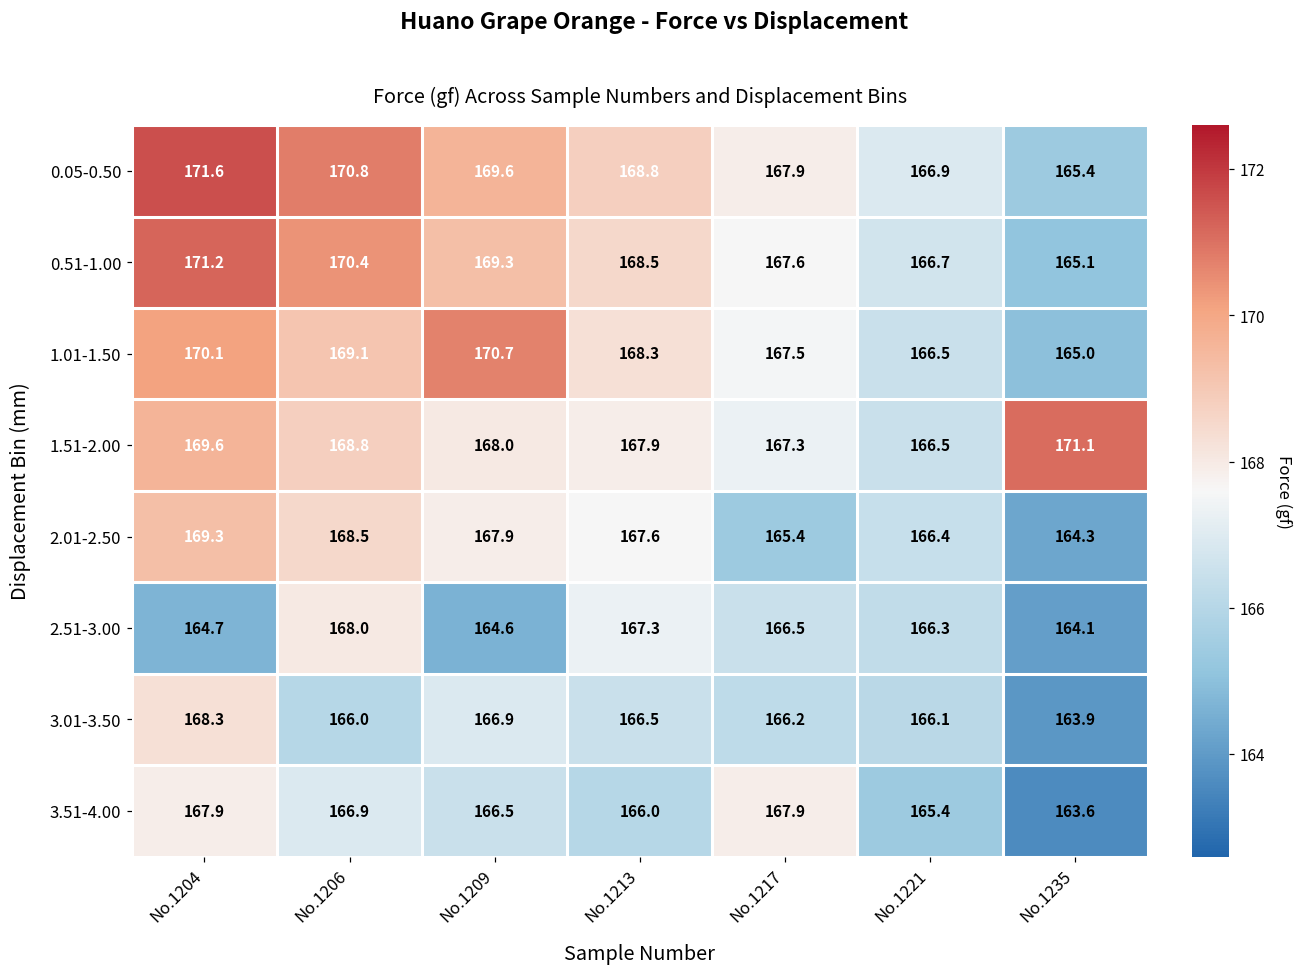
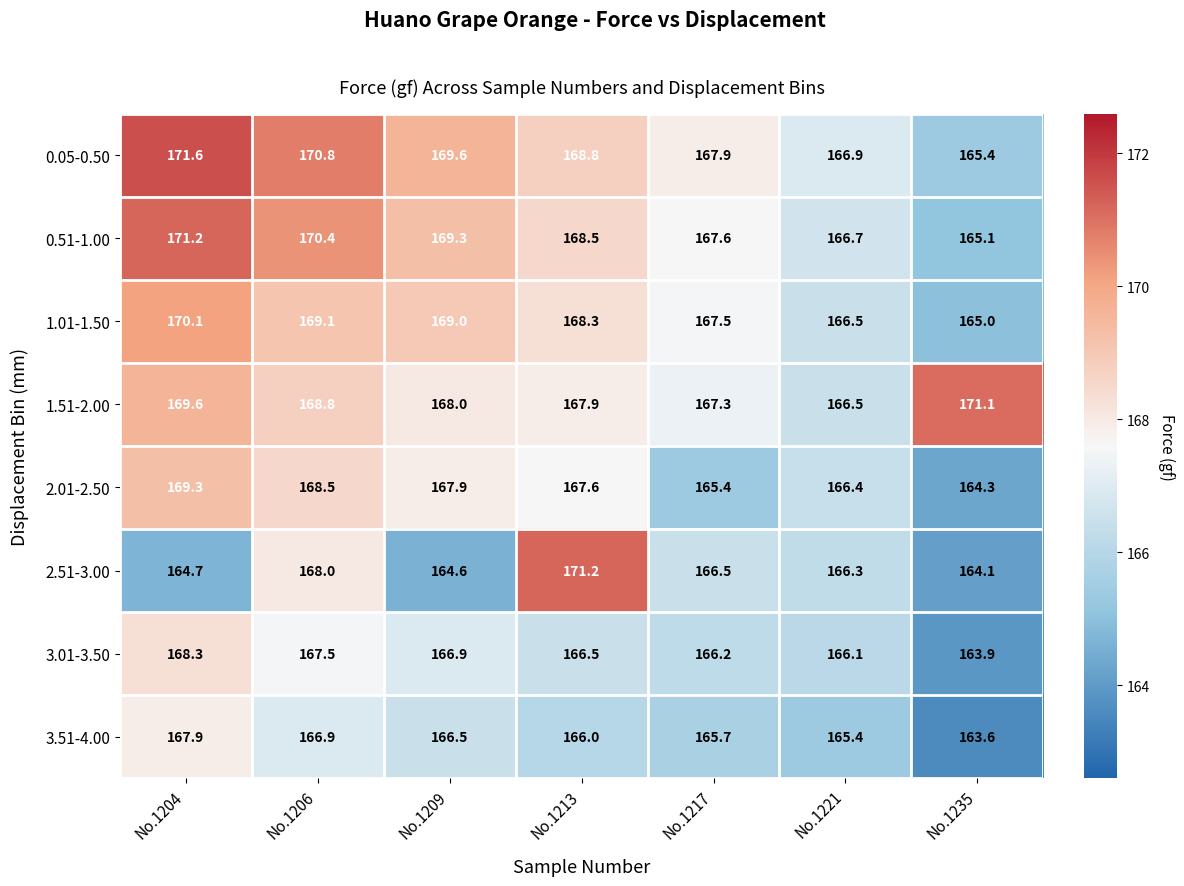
  {
    "0.05-0.50": {
      "No.1204": 171.6,
      "No.1206": 170.8,
      "No.1209": 169.6,
      "No.1213": 168.8,
      "No.1217": 167.9,
      "No.1221": 166.9,
      "No.1235": 165.4
    },
    "0.51-1.00": {
      "No.1204": 171.2,
      "No.1206": 170.4,
      "No.1209": 169.3,
      "No.1213": 168.5,
      "No.1217": 167.6,
      "No.1221": 166.7,
      "No.1235": 165.1
    },
    "1.01-1.50": {
      "No.1204": 170.1,
      "No.1206": 169.1,
-     "No.1209": 170.7,
+     "No.1209": 169.0,
      "No.1213": 168.3,
      "No.1217": 167.5,
      "No.1221": 166.5,
      "No.1235": 165.0
    },
    "1.51-2.00": {
      "No.1204": 169.6,
      "No.1206": 168.8,
      "No.1209": 168.0,
      "No.1213": 167.9,
      "No.1217": 167.3,
      "No.1221": 166.5,
      "No.1235": 171.1
    },
    "2.01-2.50": {
      "No.1204": 169.3,
      "No.1206": 168.5,
      "No.1209": 167.9,
      "No.1213": 167.6,
      "No.1217": 165.4,
      "No.1221": 166.4,
      "No.1235": 164.3
    },
    "2.51-3.00": {
      "No.1204": 164.7,
      "No.1206": 168.0,
      "No.1209": 164.6,
-     "No.1213": 167.3,
+     "No.1213": 171.2,
      "No.1217": 166.5,
      "No.1221": 166.3,
      "No.1235": 164.1
    },
    "3.01-3.50": {
      "No.1204": 168.3,
-     "No.1206": 166.0,
+     "No.1206": 167.5,
      "No.1209": 166.9,
      "No.1213": 166.5,
      "No.1217": 166.2,
      "No.1221": 166.1,
      "No.1235": 163.9
    },
    "3.51-4.00": {
      "No.1204": 167.9,
      "No.1206": 166.9,
      "No.1209": 166.5,
      "No.1213": 166.0,
-     "No.1217": 167.9,
+     "No.1217": 165.7,
      "No.1221": 165.4,
      "No.1235": 163.6
    }
  }
